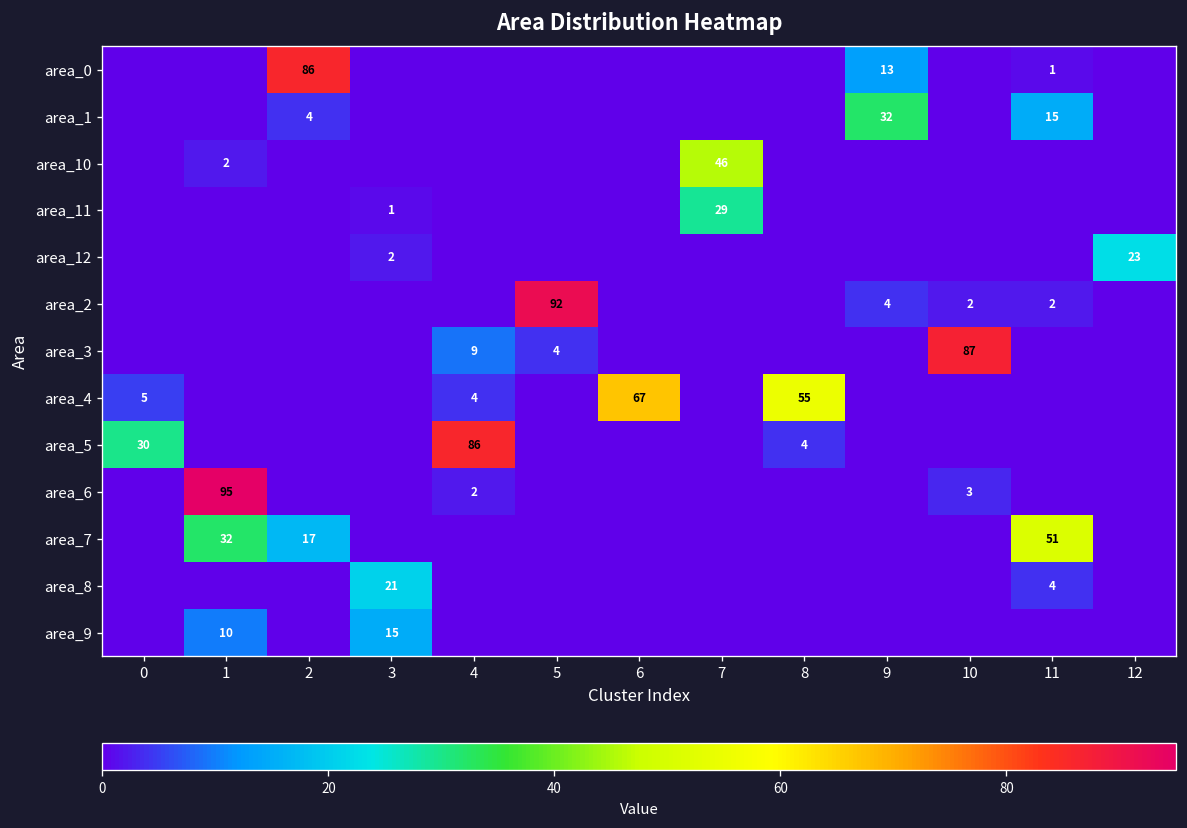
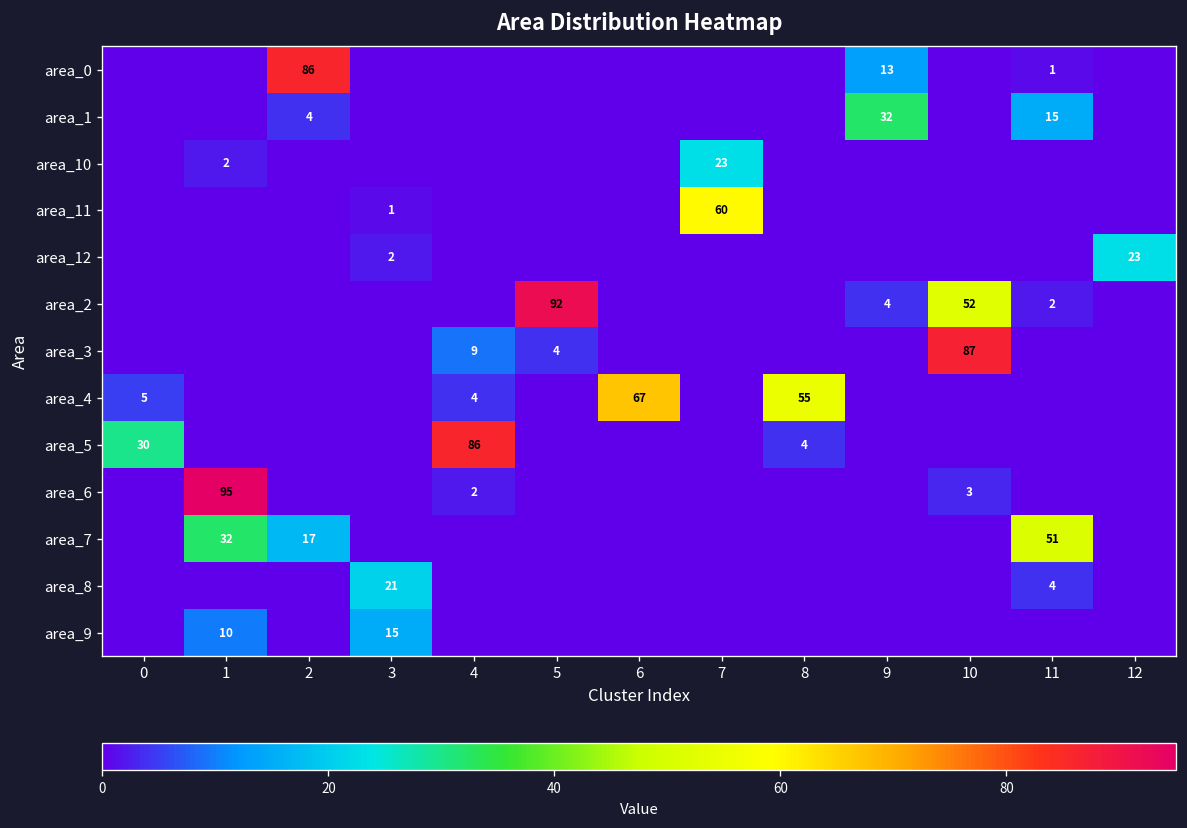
  {
    "area_0": {
      "2": 86,
      "9": 13,
      "11": 1
    },
    "area_1": {
      "2": 4,
      "9": 32,
      "11": 15
    },
    "area_10": {
      "1": 2,
-     "7": 46
+     "7": 23
    },
    "area_11": {
      "3": 1,
-     "7": 29
+     "7": 60
    },
    "area_12": {
      "3": 2,
      "12": 23
    },
    "area_2": {
      "5": 92,
      "9": 4,
-     "10": 2,
+     "10": 52,
      "11": 2
    },
    "area_3": {
      "4": 9,
      "5": 4,
      "10": 87
    },
    "area_4": {
      "0": 5,
      "4": 4,
      "6": 67,
      "8": 55
    },
    "area_5": {
      "0": 30,
      "4": 86,
      "8": 4
    },
    "area_6": {
      "1": 95,
      "4": 2,
      "10": 3
    },
    "area_7": {
      "1": 32,
      "2": 17,
      "11": 51
    },
    "area_8": {
      "3": 21,
      "11": 4
    },
    "area_9": {
      "1": 10,
      "3": 15
    }
  }
